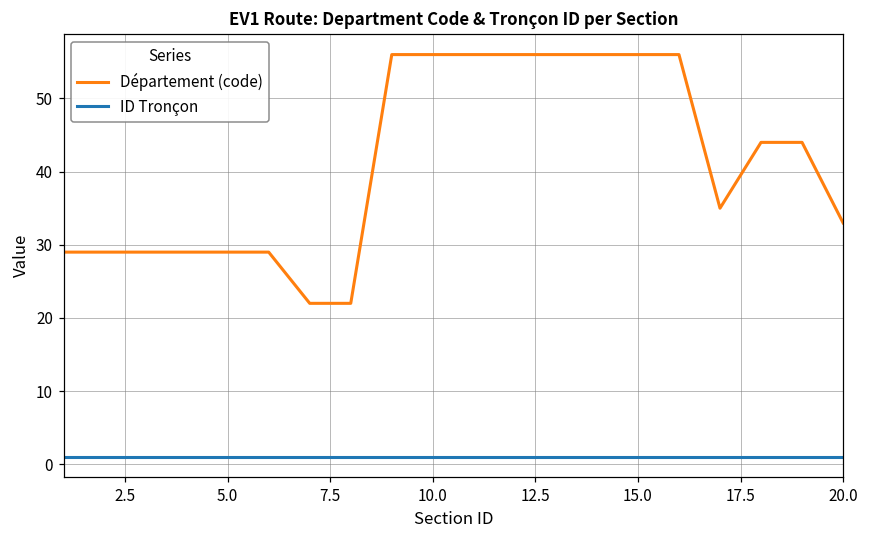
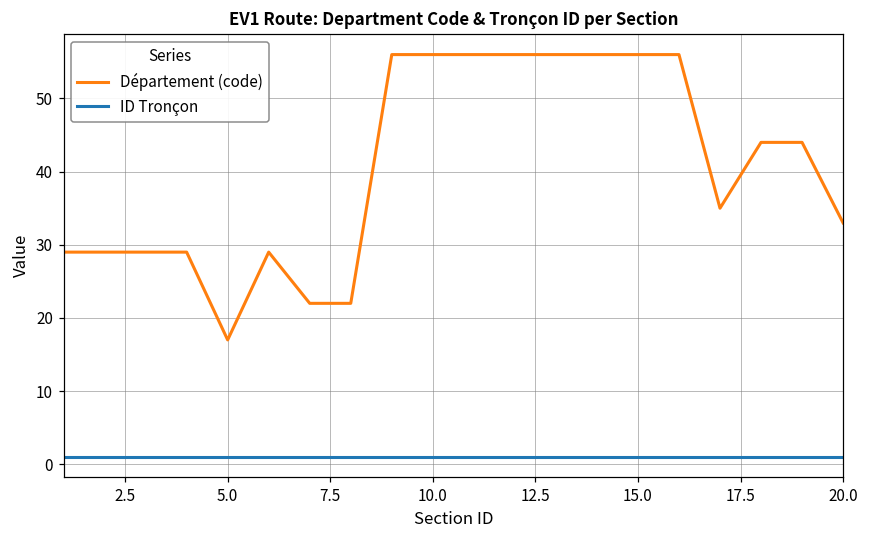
  {
    "Département (code)": {
-     "5.0": 29,
+     "5.0": 17,
      "10.0": 56,
      "15.0": 56,
      "20.0": 33
    },
    "ID Tronçon": {
      "5.0": 1,
      "10.0": 1,
      "15.0": 1,
      "20.0": 1
    }
  }
